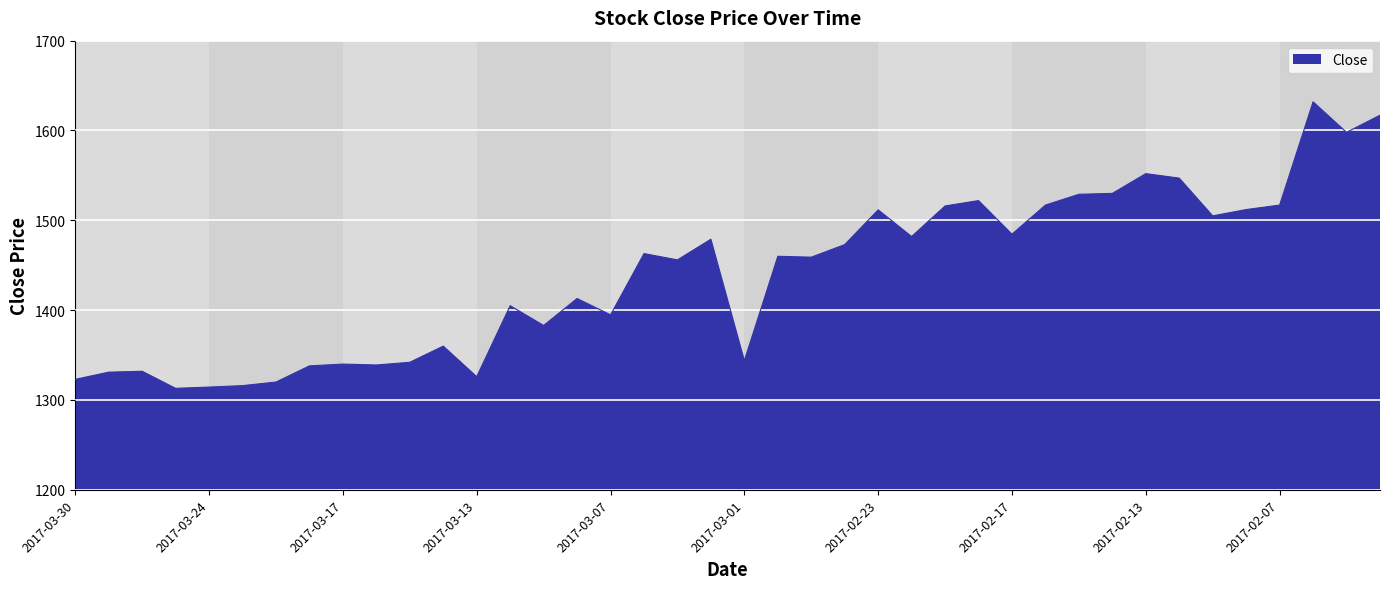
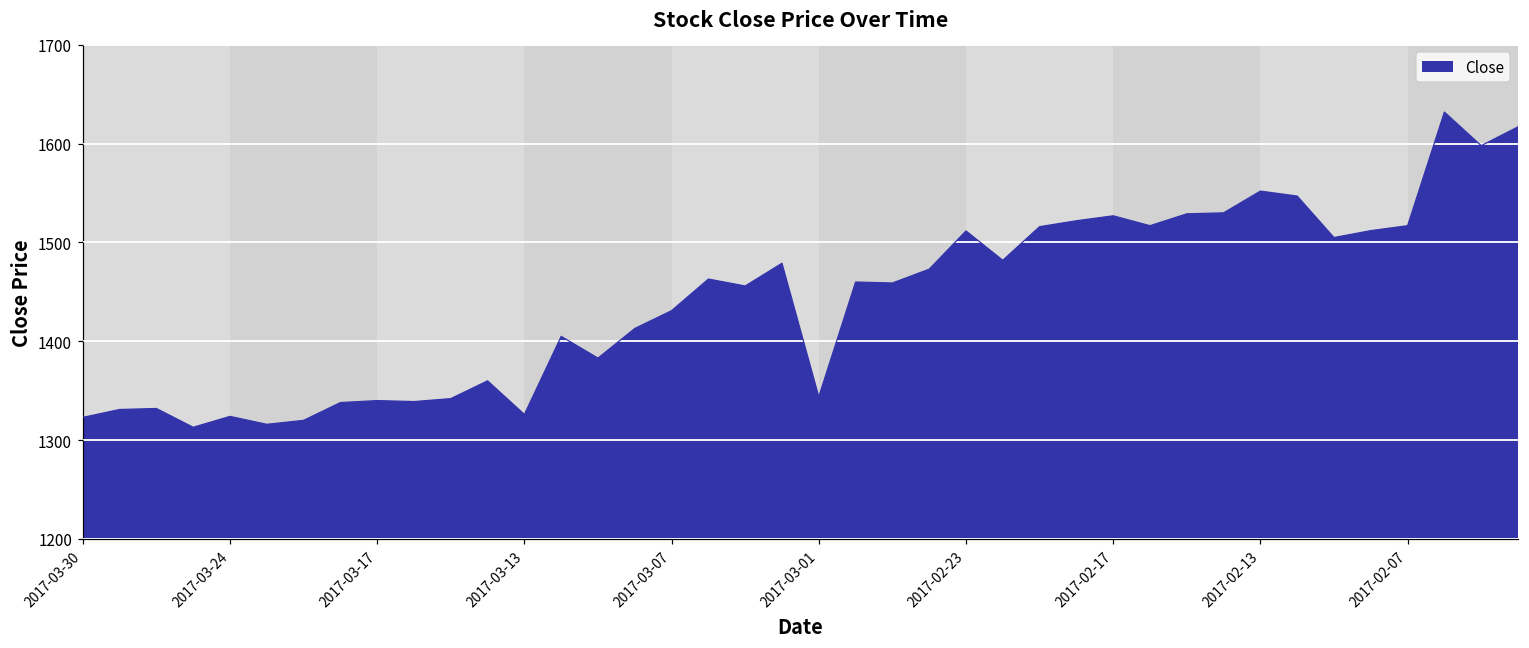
  {
    "2017-03-30": 1320,
-   "2017-03-24": 1310,
+   "2017-03-24": 1320,
    "2017-03-17": 1340,
    "2017-03-13": 1330,
-   "2017-03-07": 1390,
+   "2017-03-07": 1430,
    "2017-03-01": 1340,
    "2017-02-23": 1510,
-   "2017-02-17": 1480,
+   "2017-02-17": 1530,
    "2017-02-13": 1550,
    "2017-02-07": 1520
  }
